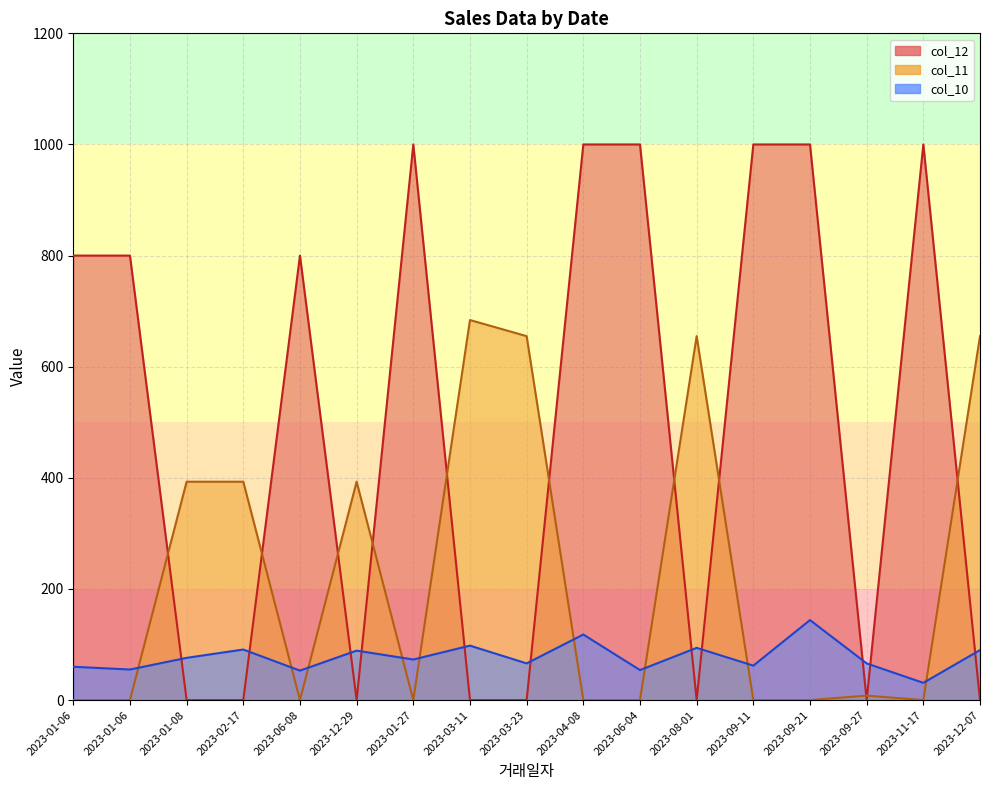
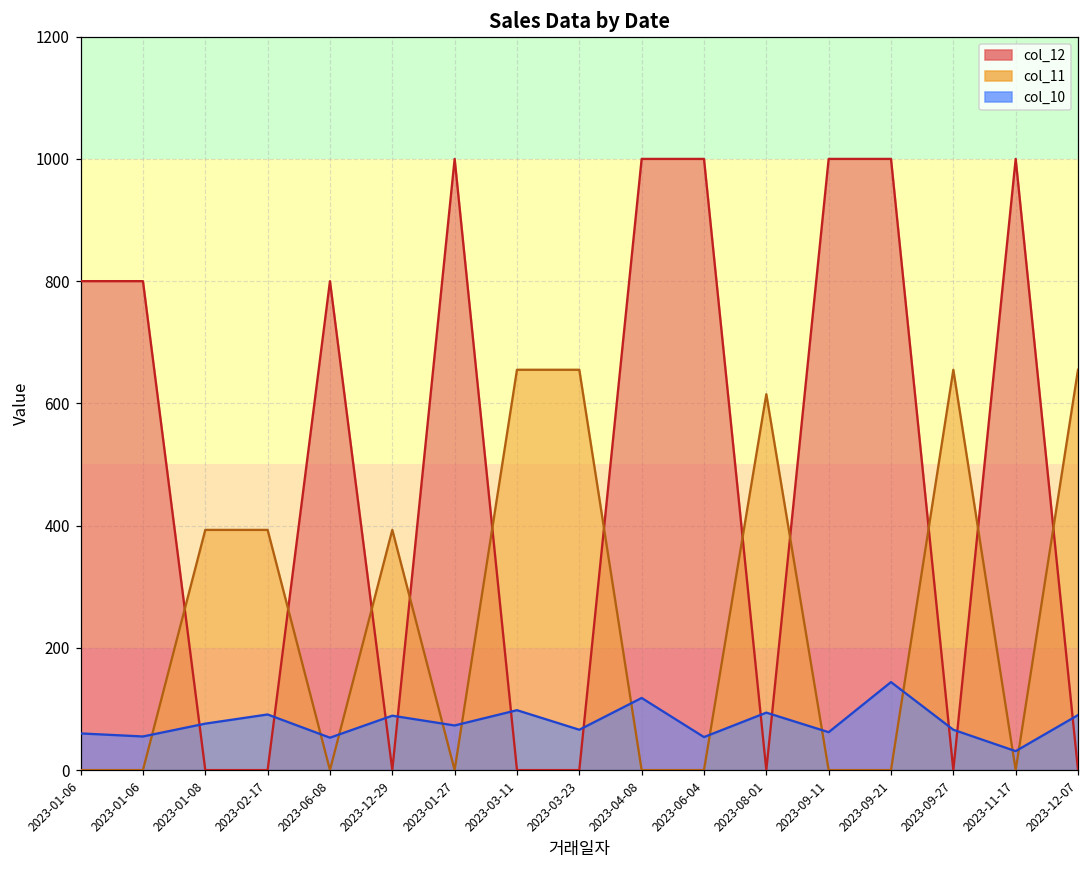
  {
    "col_12": {
      "2023-01-08": 0,
      "2023-02-17": 0,
      "2023-06-08": 800,
      "2023-12-29": 0,
      "2023-01-27": 1000,
      "2023-03-11": 0,
      "2023-03-23": 0,
      "2023-04-08": 1000,
      "2023-06-04": 1000,
      "2023-08-01": 0,
      "2023-09-11": 1000,
      "2023-09-21": 1000,
      "2023-09-27": 0,
      "2023-11-17": 1000,
      "2023-12-07": 0
    },
    "col_11": {
      "2023-01-08": 390,
      "2023-02-17": 390,
      "2023-06-08": 0,
      "2023-12-29": 390,
      "2023-01-27": 0,
-     "2023-03-11": 680,
+     "2023-03-11": 660,
      "2023-03-23": 660,
      "2023-04-08": 0,
      "2023-06-04": 0,
-     "2023-08-01": 660,
+     "2023-08-01": 620,
      "2023-09-11": 0,
      "2023-09-21": 0,
-     "2023-09-27": 10,
+     "2023-09-27": 660,
      "2023-11-17": 0,
      "2023-12-07": 660
    },
    "col_10": {
      "2023-01-08": 80,
      "2023-02-17": 90,
      "2023-06-08": 50,
      "2023-12-29": 90,
      "2023-01-27": 70,
      "2023-03-11": 100,
      "2023-03-23": 70,
      "2023-04-08": 120,
      "2023-06-04": 50,
      "2023-08-01": 90,
      "2023-09-11": 60,
      "2023-09-21": 140,
      "2023-09-27": 70,
      "2023-11-17": 30,
      "2023-12-07": 90
    }
  }
